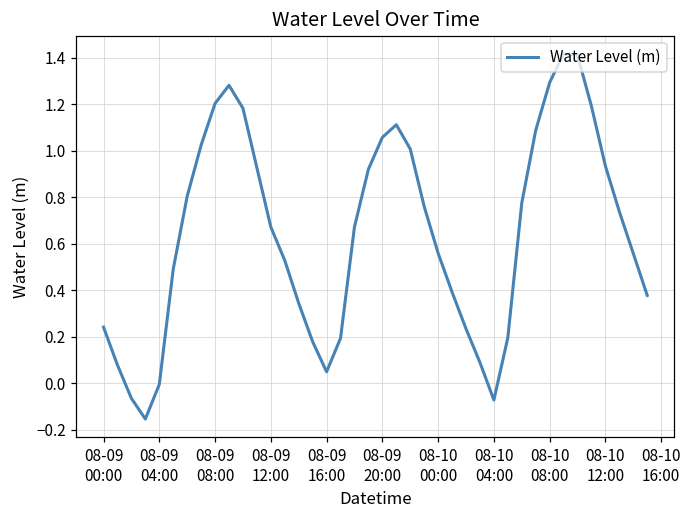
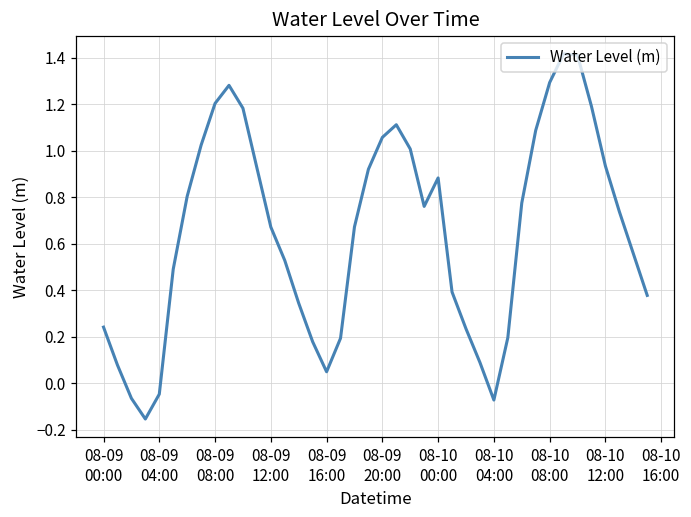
  {
    "08-09 00:00": 0.24,
-   "08-09 04:00": 0.00,
+   "08-09 04:00": -0.05,
    "08-09 08:00": 1.20,
    "08-09 12:00": 0.67,
    "08-09 16:00": 0.05,
    "08-09 20:00": 1.06,
-   "08-10 00:00": 0.56,
+   "08-10 00:00": 0.88,
    "08-10 04:00": -0.07,
    "08-10 08:00": 1.29,
    "08-10 12:00": 0.93
  }
